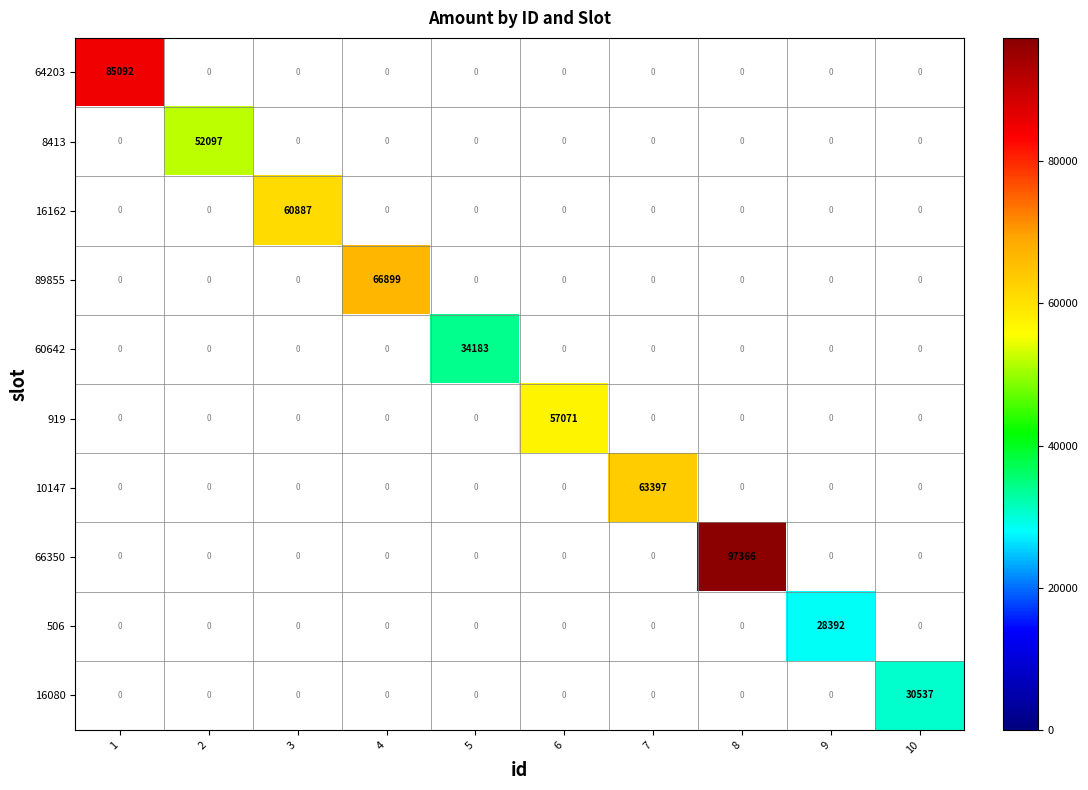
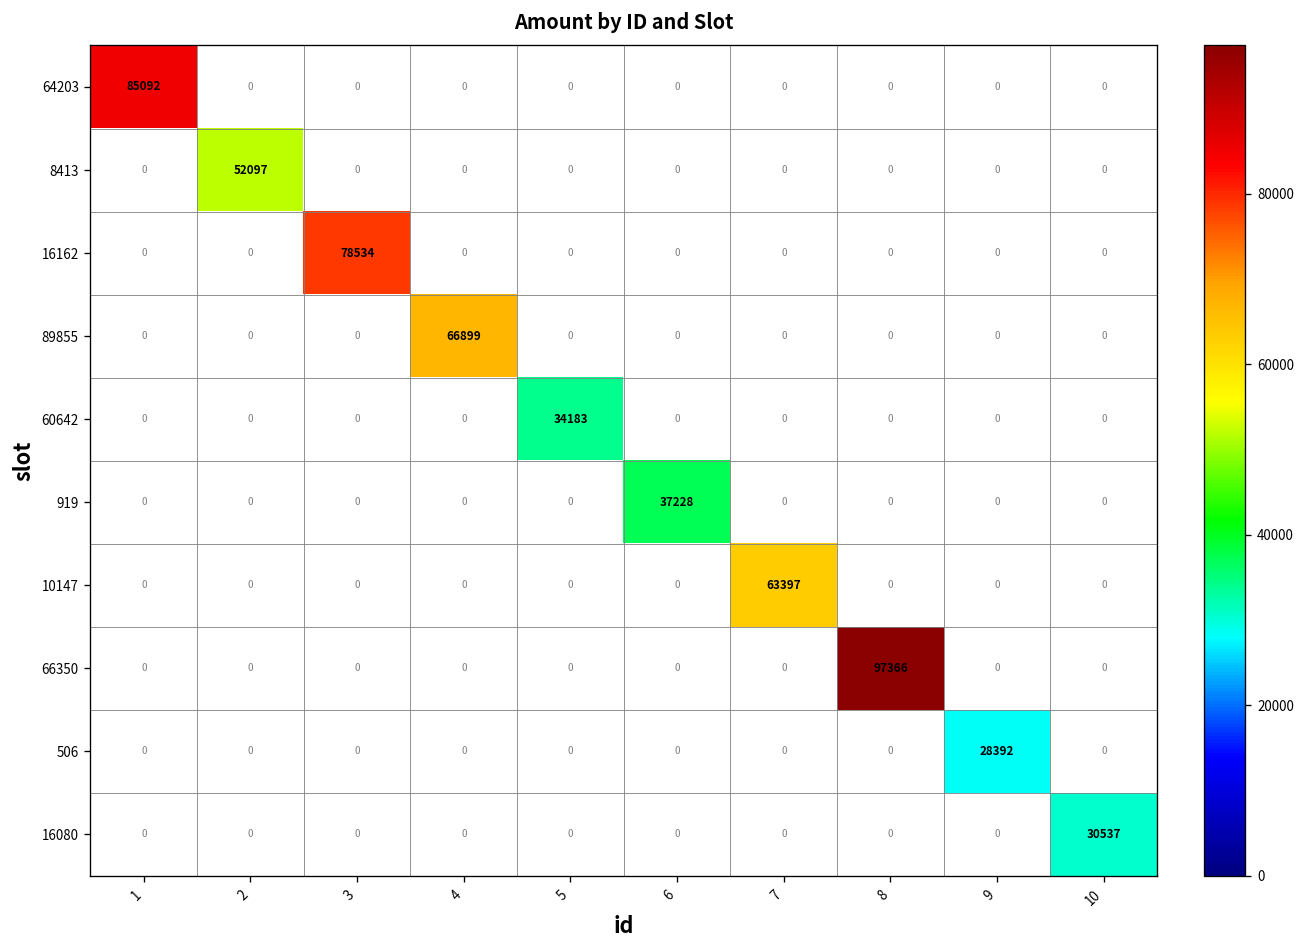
  {
    "64203": {
      "1": 85092
    },
    "8413": {
      "2": 52097
    },
    "16162": {
-     "3": 60887
+     "3": 78534
    },
    "89855": {
      "4": 66899
    },
    "60642": {
      "5": 34183
    },
    "919": {
-     "6": 57071
+     "6": 37228
    },
    "10147": {
      "7": 63397
    },
    "66350": {
      "8": 97366
    },
    "506": {
      "9": 28392
    },
    "16080": {
      "10": 30537
    }
  }
